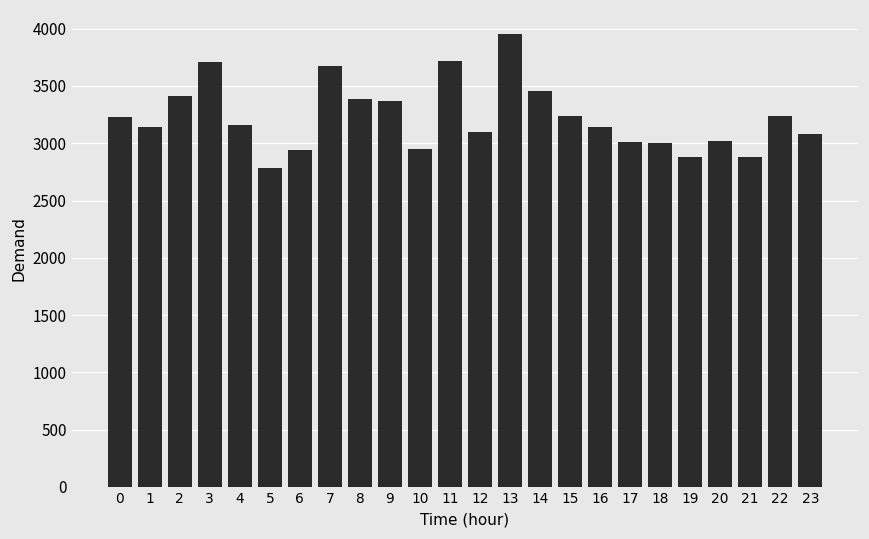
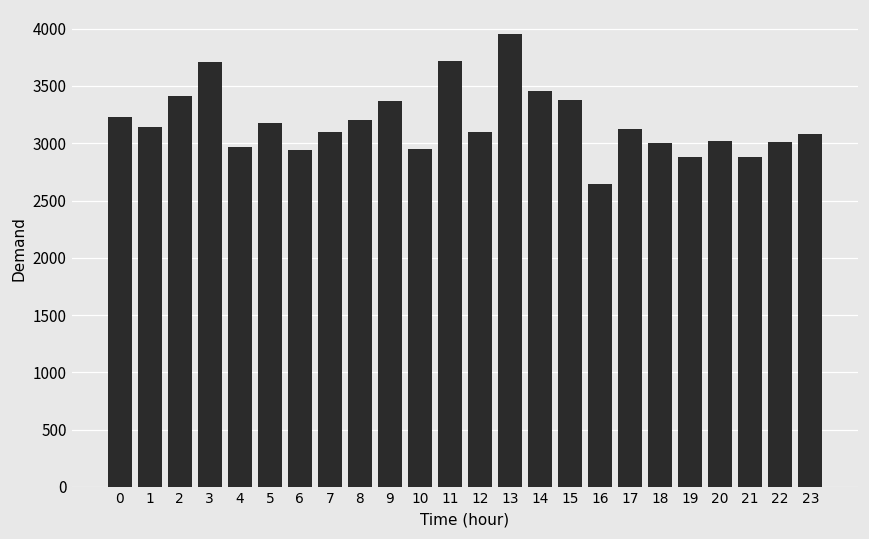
  {
    "0": 3230,
    "1": 3140,
    "2": 3410,
    "3": 3710,
-   "4": 3160,
-   "5": 2780,
+   "4": 2960,
+   "5": 3180,
    "6": 2940,
-   "7": 3670,
-   "8": 3390,
+   "7": 3100,
+   "8": 3200,
    "9": 3370,
    "10": 2950,
    "11": 3720,
    "12": 3090,
    "13": 3960,
    "14": 3460,
-   "15": 3240,
-   "16": 3140,
-   "17": 3010,
+   "15": 3380,
+   "16": 2640,
+   "17": 3120,
    "18": 3010,
    "19": 2880,
    "20": 3020,
    "21": 2880,
-   "22": 3240,
+   "22": 3010,
    "23": 3080
  }
